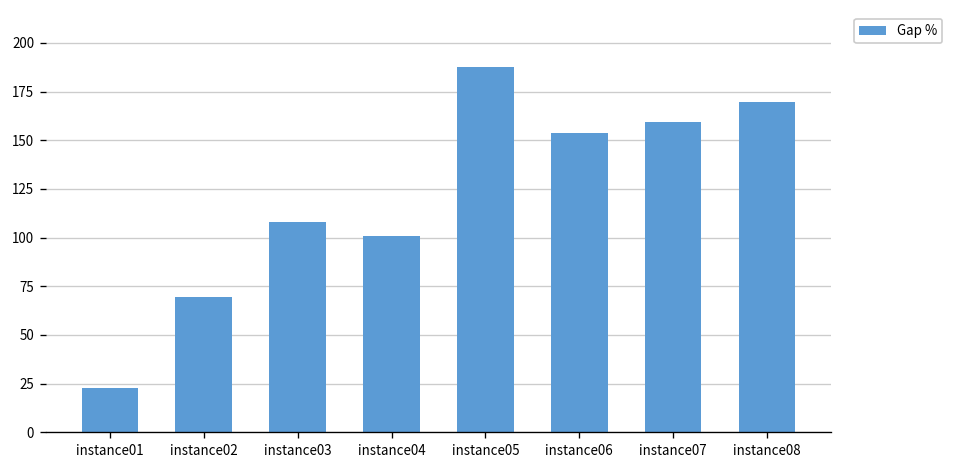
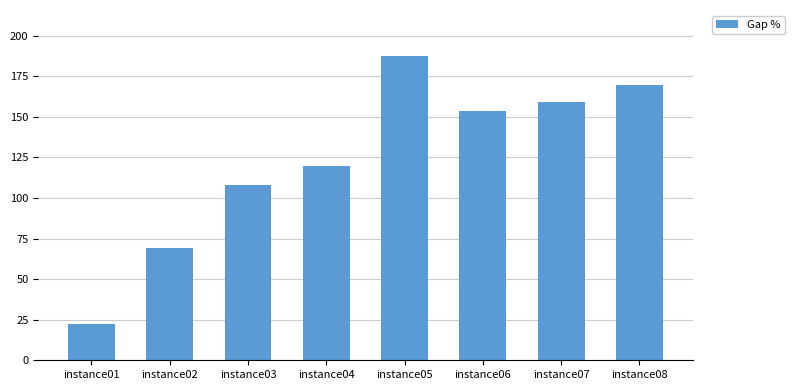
  {
    "instance01": 23,
    "instance02": 69,
    "instance03": 108,
-   "instance04": 101,
+   "instance04": 120,
    "instance05": 188,
    "instance06": 154,
    "instance07": 159,
    "instance08": 169
  }
